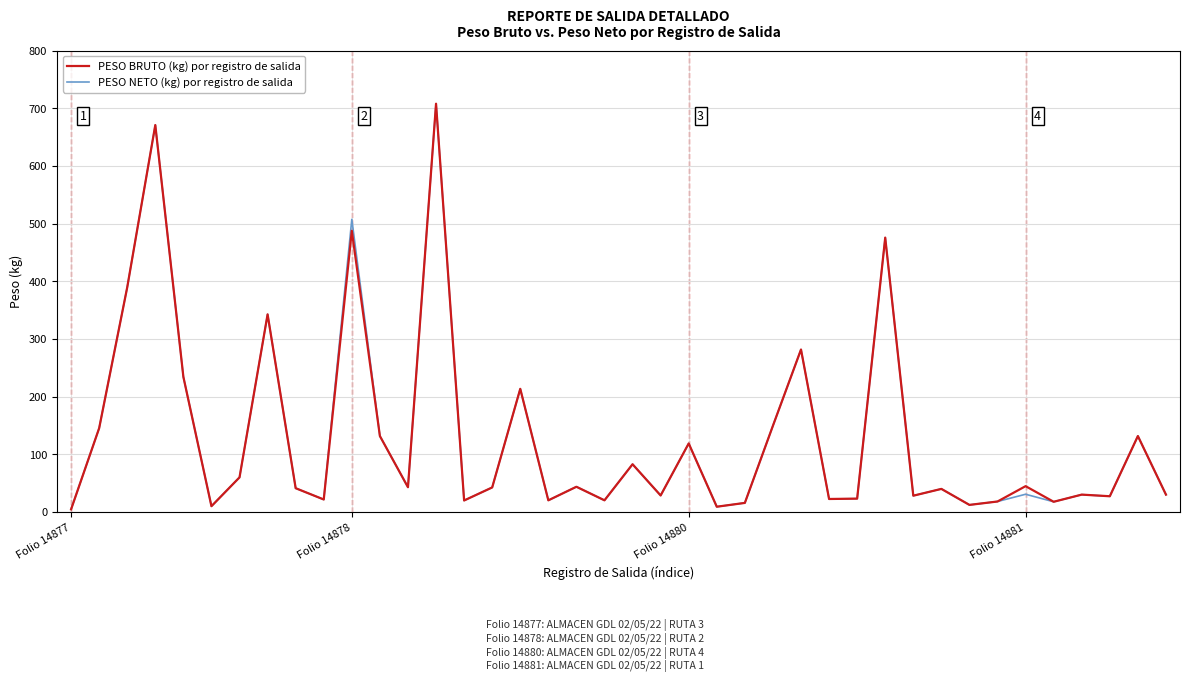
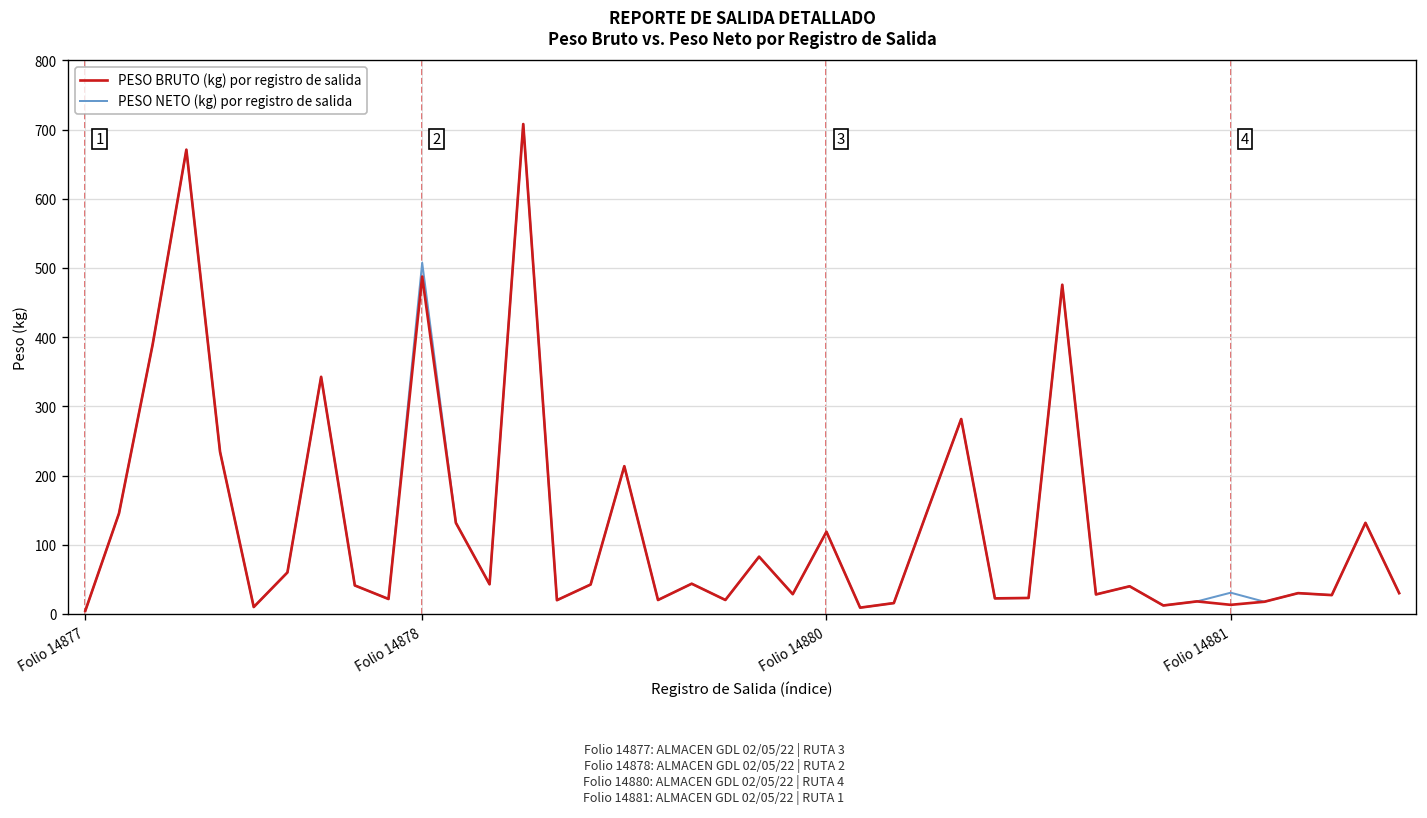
  {
    "PESO BRUTO (kg) por registro de salida": {
      "Folio 14878": 490,
-     "Folio 14881": 40
+     "Folio 14881": 10
    },
    "PESO NETO (kg) por registro de salida": {
      "Folio 14878": 510,
      "Folio 14881": 30
    }
  }
